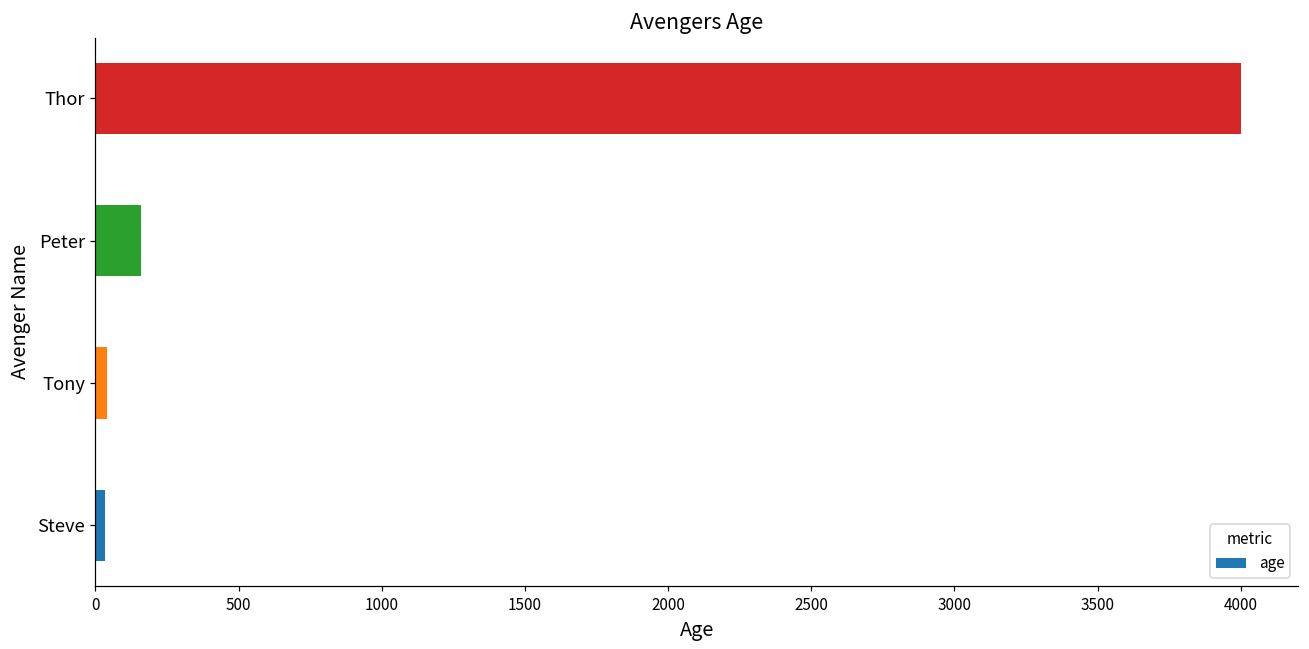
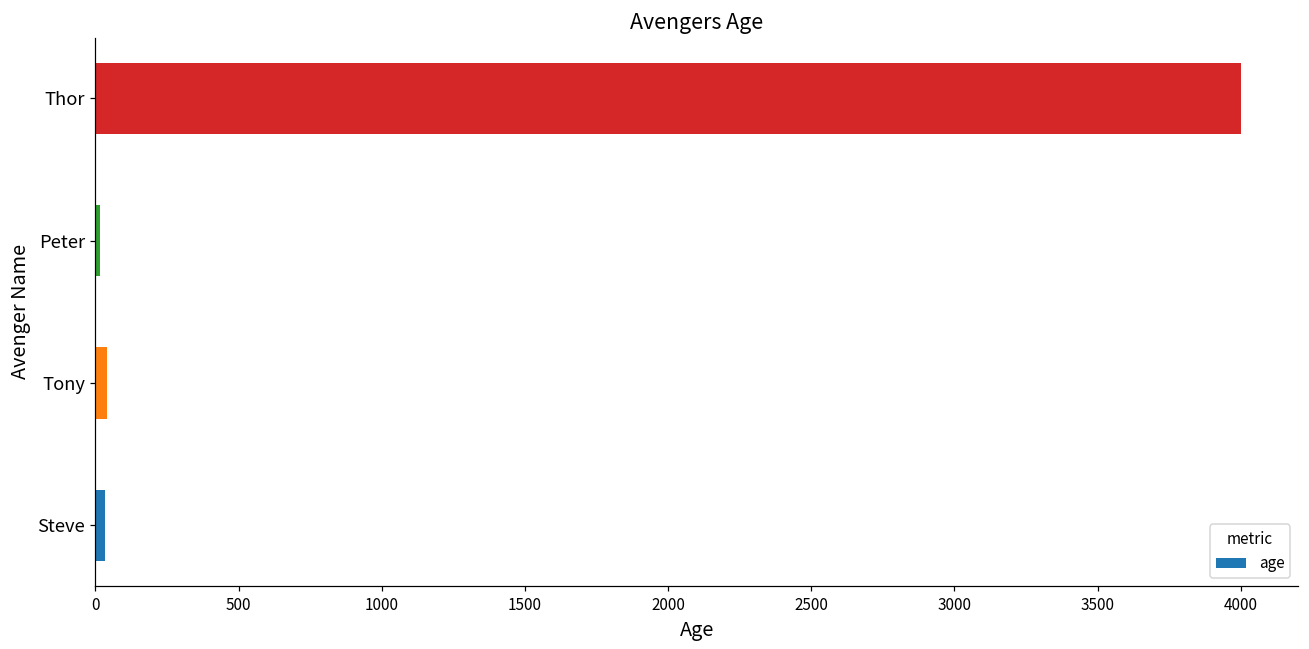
  {
    "Thor": 4000,
-   "Peter": 160,
+   "Peter": 20,
    "Tony": 40,
    "Steve": 30
  }
